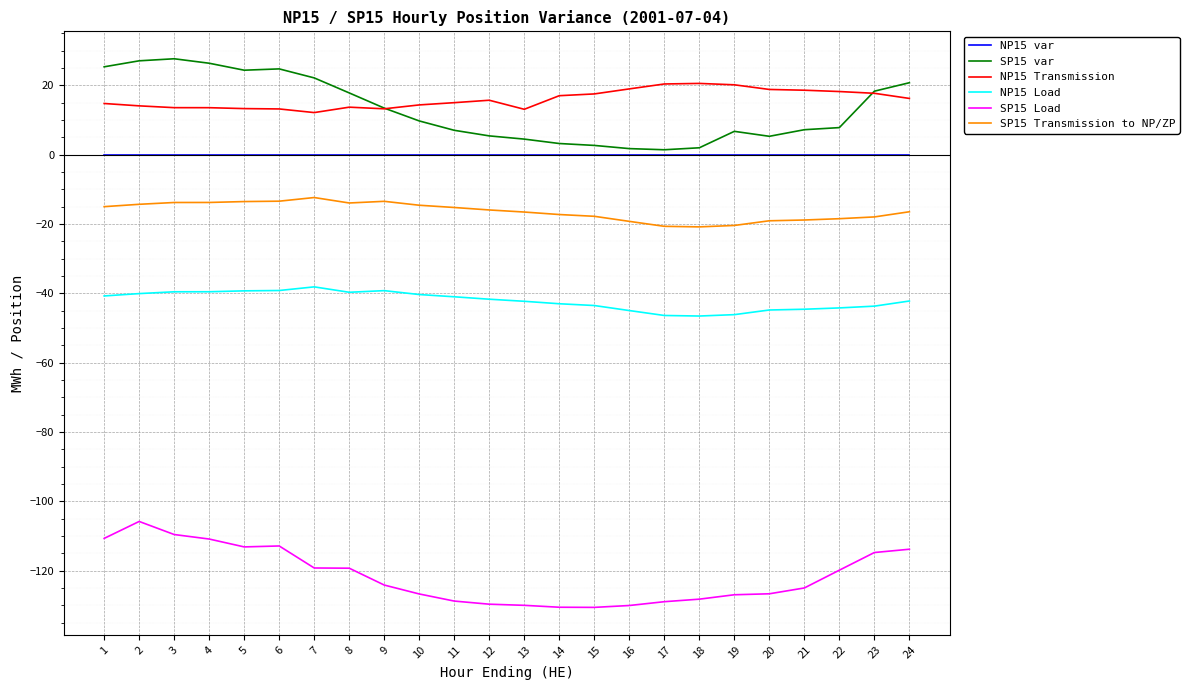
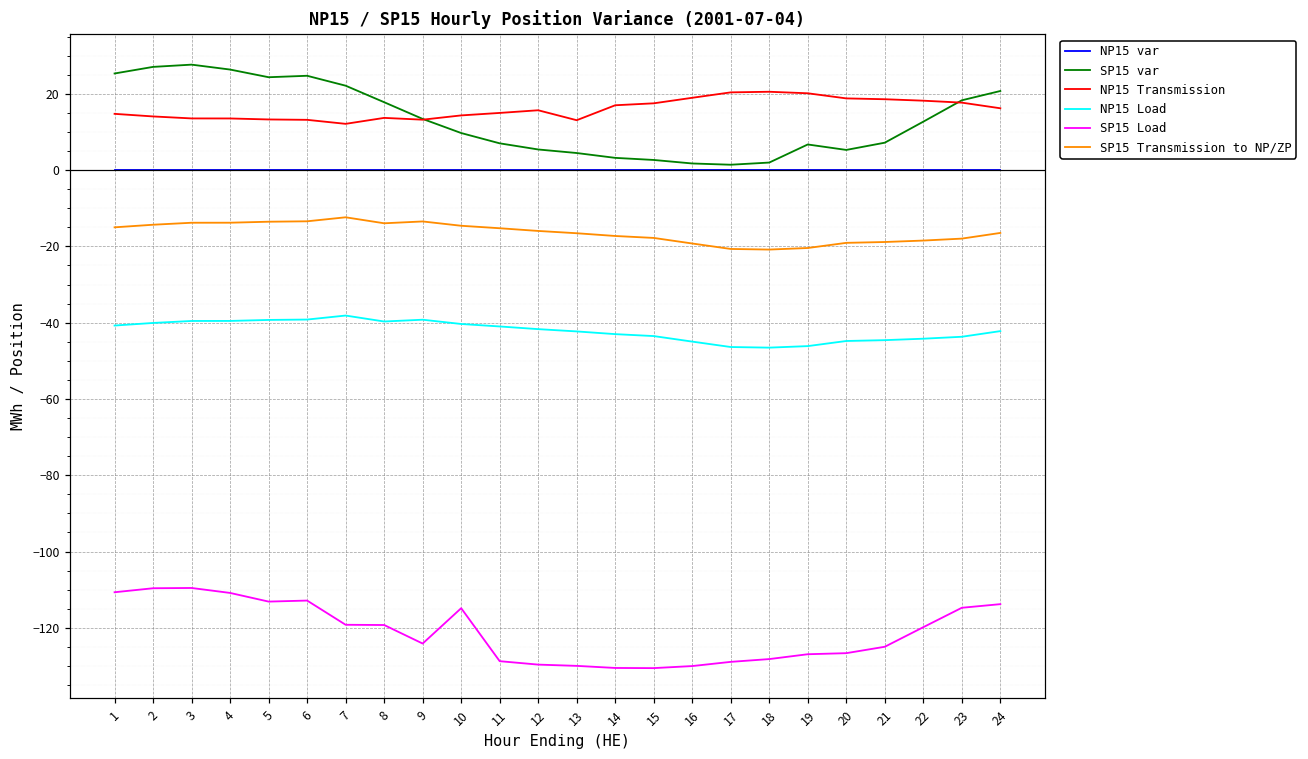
  {
    "NP15 var": {
      "1": 0,
      "2": 0,
      "3": 0,
      "4": 0,
      "5": 0,
      "6": 0,
      "7": 0,
      "8": 0,
      "9": 0,
      "10": 0,
      "11": 0,
      "12": 0,
      "13": 0,
      "14": 0,
      "15": 0,
      "16": 0,
      "17": 0,
      "18": 0,
      "19": 0,
      "20": 0,
      "21": 0,
      "22": 0,
      "23": 0,
      "24": 0
    },
    "SP15 var": {
      "1": 25,
      "2": 27,
      "3": 28,
      "4": 26,
      "5": 24,
      "6": 25,
      "7": 22,
      "8": 18,
      "10": 10,
      "11": 7,
      "12": 5,
      "13": 4,
      "14": 3,
      "15": 3,
      "16": 2,
      "17": 1,
      "18": 2,
      "19": 7,
      "20": 5,
      "21": 7,
-     "22": 8,
+     "22": 13,
      "24": 21
    },
    "NP15 Transmission": {
      "1": 15,
      "2": 14,
      "3": 14,
      "4": 14,
      "5": 13,
      "6": 13,
      "7": 12,
      "8": 14,
      "10": 14,
      "11": 15,
      "12": 16,
      "13": 13,
      "14": 17,
      "15": 18,
      "16": 19,
      "17": 20,
      "18": 21,
      "19": 20,
      "20": 19,
      "21": 19,
      "22": 18,
      "24": 16
    },
    "NP15 Load": {
      "1": -41,
      "2": -40,
      "3": -40,
      "4": -40,
      "5": -39,
      "6": -39,
      "7": -38,
      "8": -40,
      "9": -39,
      "10": -40,
      "11": -41,
      "12": -42,
      "13": -42,
      "14": -43,
      "15": -44,
      "16": -45,
      "17": -46,
      "18": -47,
      "19": -46,
      "20": -45,
      "21": -45,
      "22": -44,
      "23": -44,
      "24": -42
    },
    "SP15 Load": {
      "1": -111,
-     "2": -106,
+     "2": -110,
      "3": -110,
      "4": -111,
      "5": -113,
      "6": -113,
      "7": -119,
      "8": -119,
      "9": -124,
-     "10": -127,
+     "10": -115,
      "11": -129,
      "12": -130,
      "13": -130,
      "14": -131,
      "15": -131,
      "16": -130,
      "17": -129,
      "18": -128,
      "19": -127,
      "20": -127,
      "21": -125,
      "22": -120,
      "23": -115,
      "24": -114
    },
    "SP15 Transmission to NP/ZP": {
      "1": -15,
      "2": -14,
      "3": -14,
      "4": -14,
      "5": -14,
      "6": -13,
      "7": -12,
      "8": -14,
      "9": -13,
      "10": -15,
      "11": -15,
      "12": -16,
      "13": -17,
      "14": -17,
      "15": -18,
      "16": -19,
      "17": -21,
      "18": -21,
      "19": -20,
      "20": -19,
      "21": -19,
      "22": -18,
      "23": -18,
      "24": -16
    }
  }
